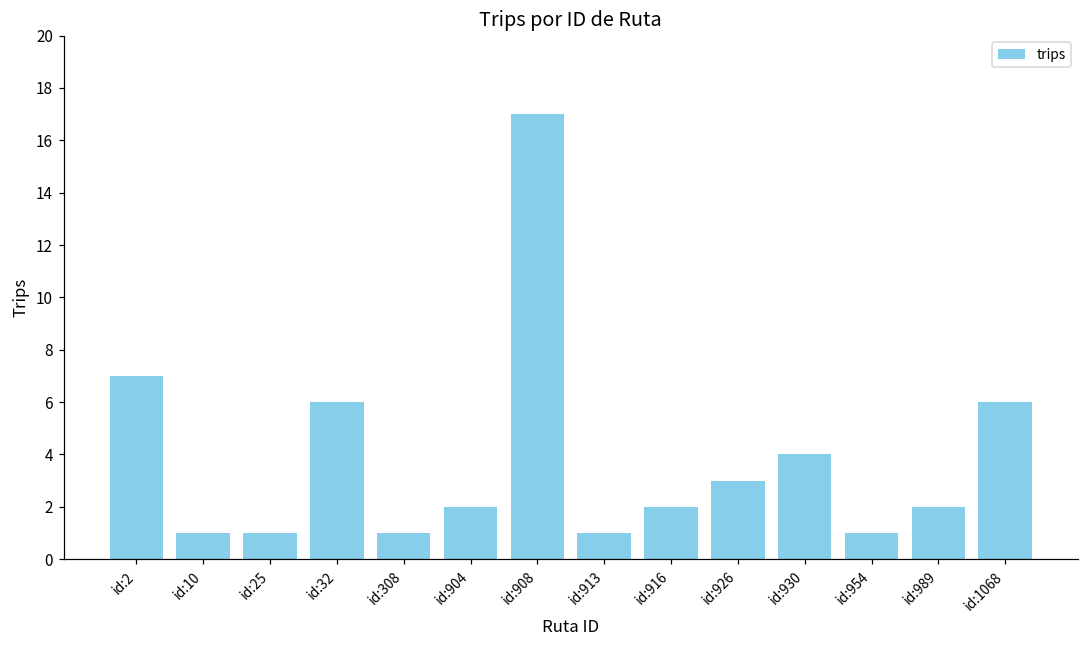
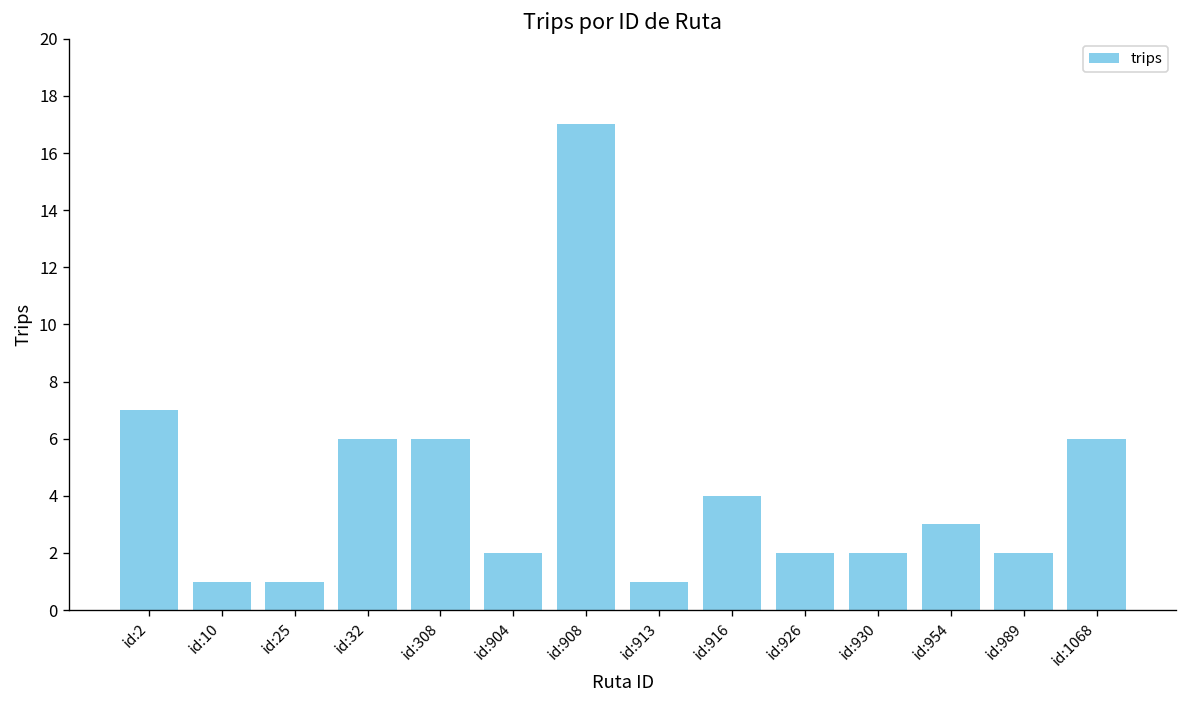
  {
    "id:2": 7,
    "id:10": 1,
    "id:25": 1,
    "id:32": 6,
-   "id:308": 1,
+   "id:308": 6,
    "id:904": 2,
    "id:908": 17,
    "id:913": 1,
-   "id:916": 2,
-   "id:926": 3,
-   "id:930": 4,
-   "id:954": 1,
+   "id:916": 4,
+   "id:926": 2,
+   "id:930": 2,
+   "id:954": 3,
    "id:989": 2,
    "id:1068": 6
  }
